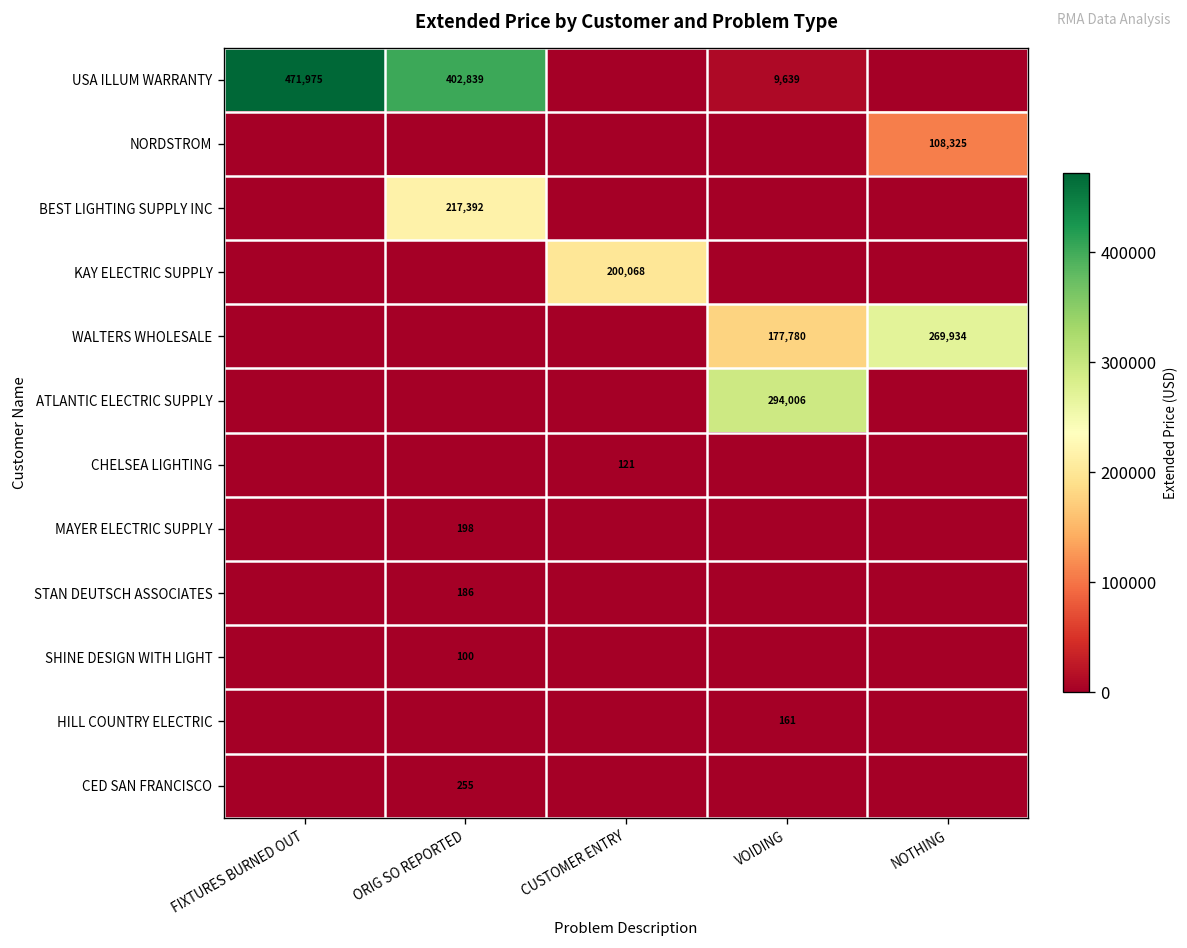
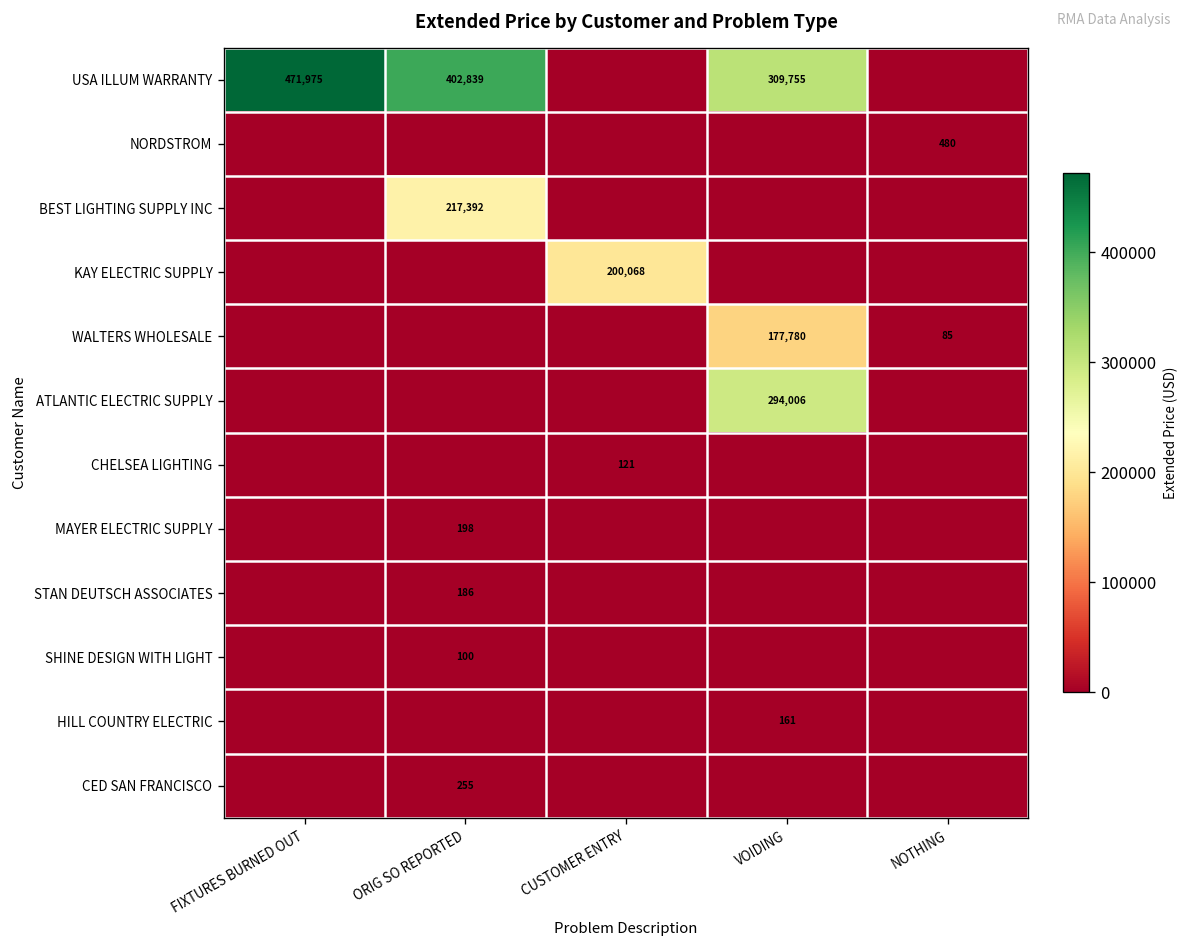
  {
    "USA ILLUM WARRANTY": {
      "FIXTURES BURNED OUT": "471,975",
      "ORIG SO REPORTED": "402,839",
-     "VOIDING": "9,639"
+     "VOIDING": "309,755"
    },
    "NORDSTROM": {
-     "NOTHING": "108,325"
+     "NOTHING": "480"
    },
    "BEST LIGHTING SUPPLY INC": {
      "ORIG SO REPORTED": "217,392"
    },
    "KAY ELECTRIC SUPPLY": {
      "CUSTOMER ENTRY": "200,068"
    },
    "WALTERS WHOLESALE": {
      "VOIDING": "177,780",
-     "NOTHING": "269,934"
+     "NOTHING": "85"
    },
    "ATLANTIC ELECTRIC SUPPLY": {
      "VOIDING": "294,006"
    },
    "CHELSEA LIGHTING": {
      "CUSTOMER ENTRY": "121"
    },
    "MAYER ELECTRIC SUPPLY": {
      "ORIG SO REPORTED": "198"
    },
    "STAN DEUTSCH ASSOCIATES": {
      "ORIG SO REPORTED": "186"
    },
    "SHINE DESIGN WITH LIGHT": {
      "ORIG SO REPORTED": "100"
    },
    "HILL COUNTRY ELECTRIC": {
      "VOIDING": "161"
    },
    "CED SAN FRANCISCO": {
      "ORIG SO REPORTED": "255"
    }
  }
